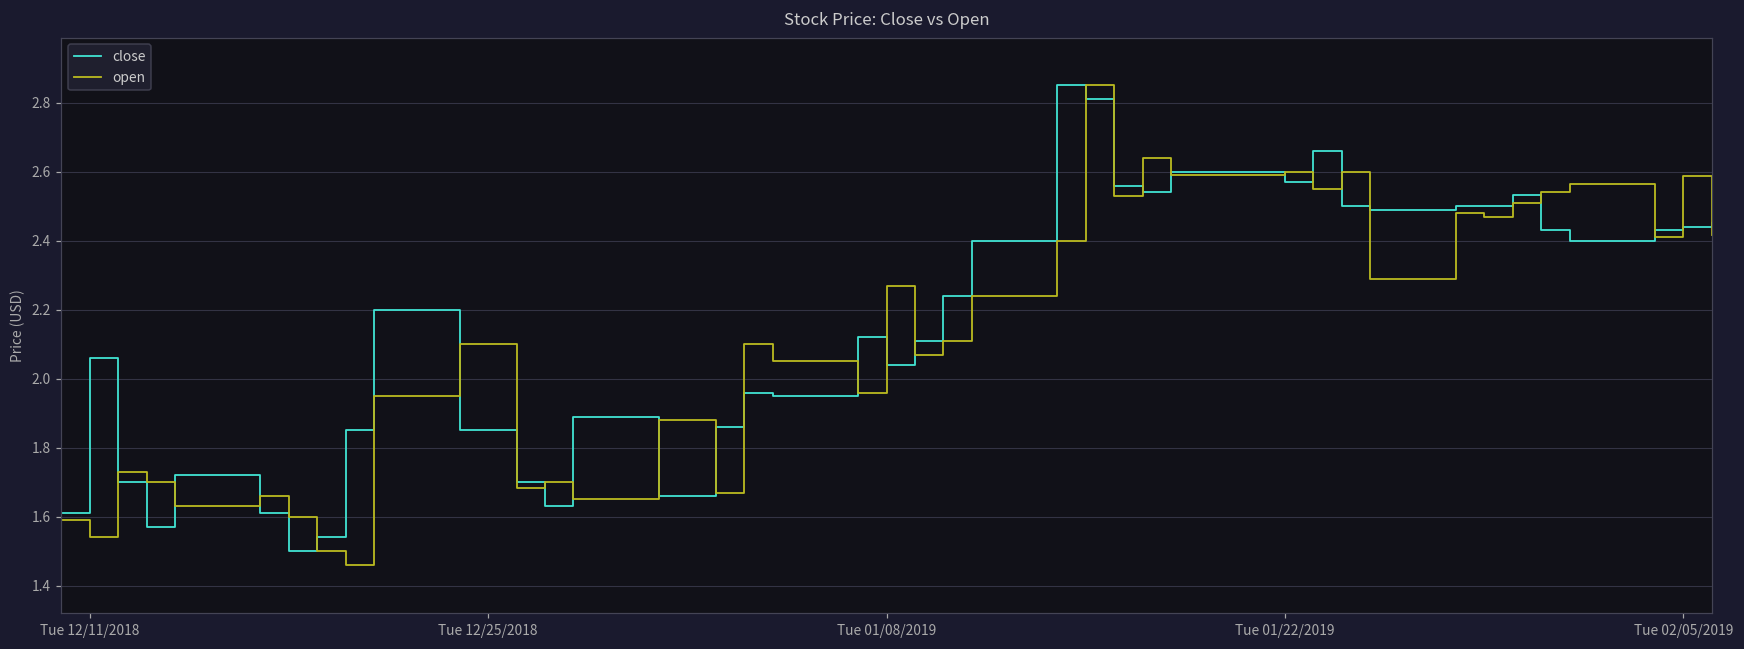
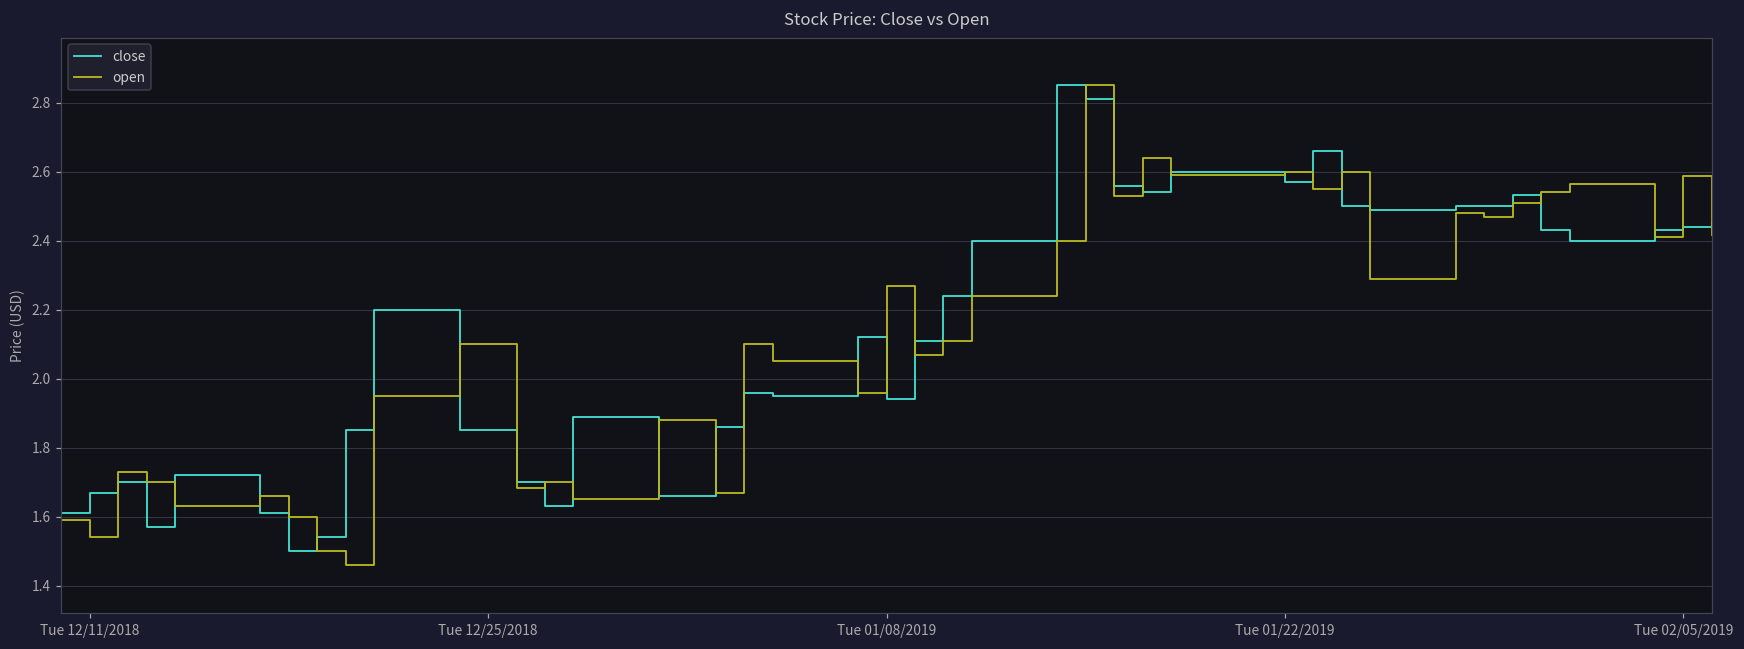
  {
    "close": {
-     "Tue 12/11/2018": 2.06,
-     "Tue 01/08/2019": 2.04,
+     "Tue 12/11/2018": 1.67,
+     "Tue 01/08/2019": 1.94,
      "Tue 01/22/2019": 2.57,
      "Tue 02/05/2019": 2.44
    },
    "open": {
      "Tue 12/11/2018": 1.54,
      "Tue 01/08/2019": 2.27,
      "Tue 01/22/2019": 2.60,
      "Tue 02/05/2019": 2.59
    }
  }
